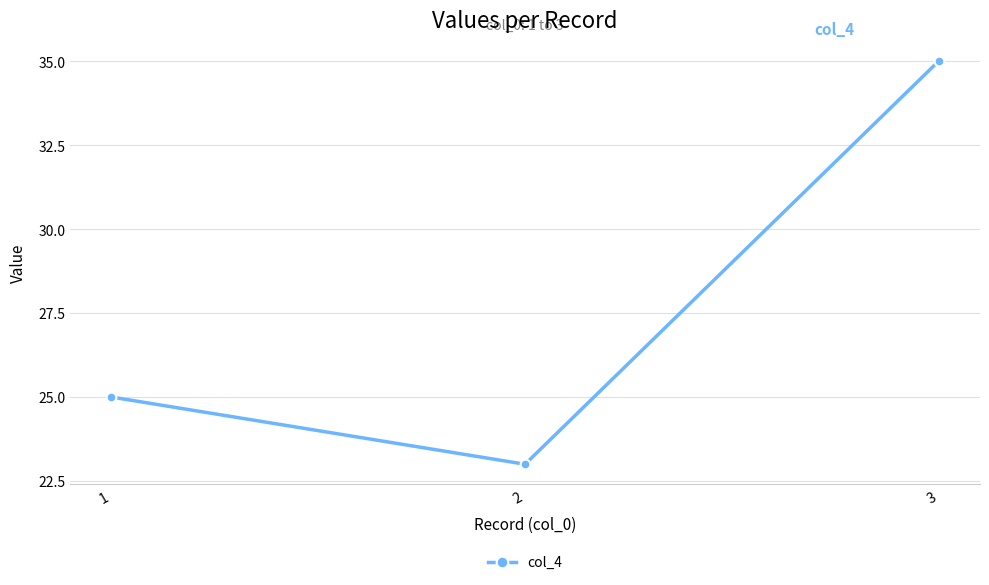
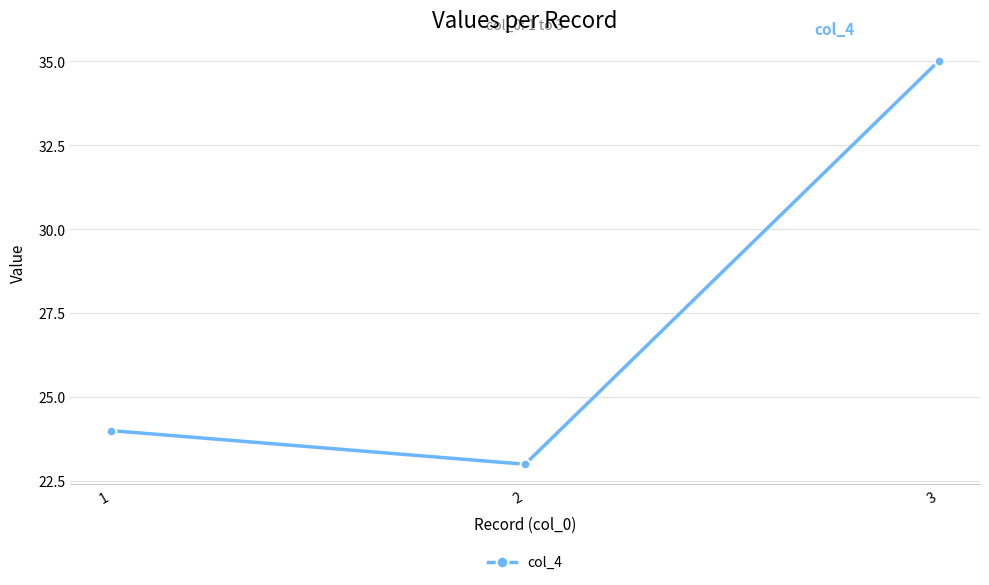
  {
-   "1": 25,
+   "1": 24,
    "2": 23,
    "3": 35
  }
